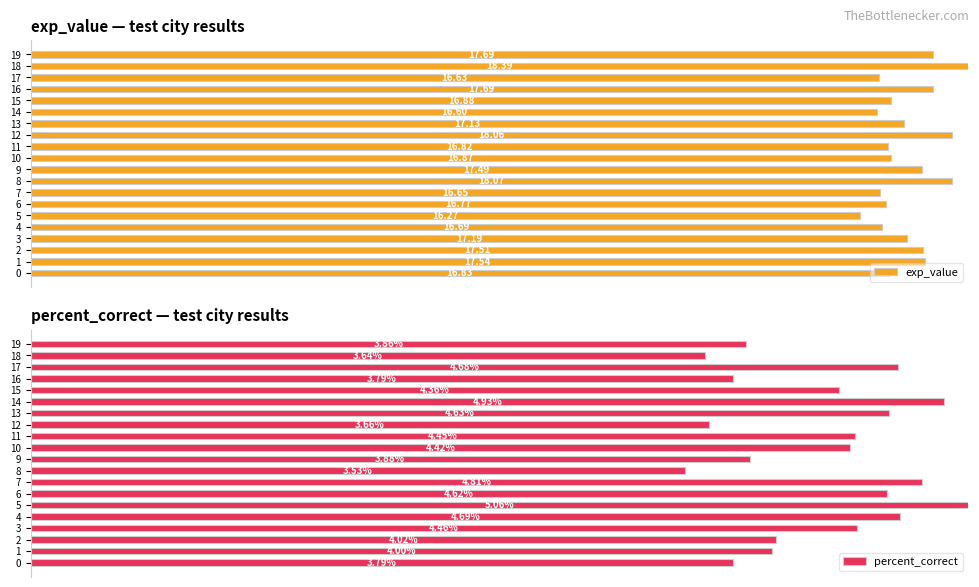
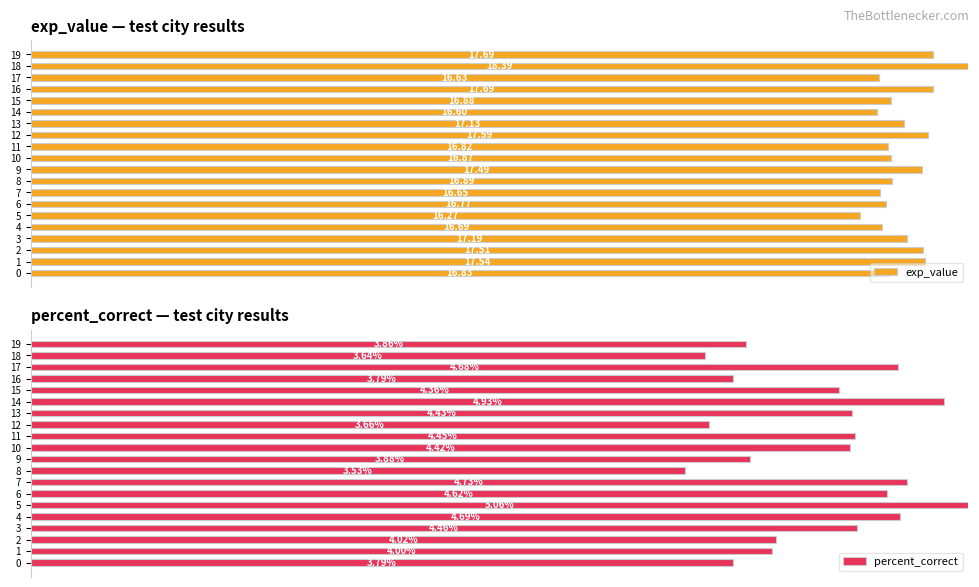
  {
    "exp_value — test city results": {
-     "12": "18.06",
-     "8": "18.07"
+     "12": "17.59",
+     "8": "16.89"
    },
    "percent_correct — test city results": {
-     "13": "4.63%",
-     "7": "4.81%"
+     "13": "4.43%",
+     "7": "4.73%"
    }
  }
